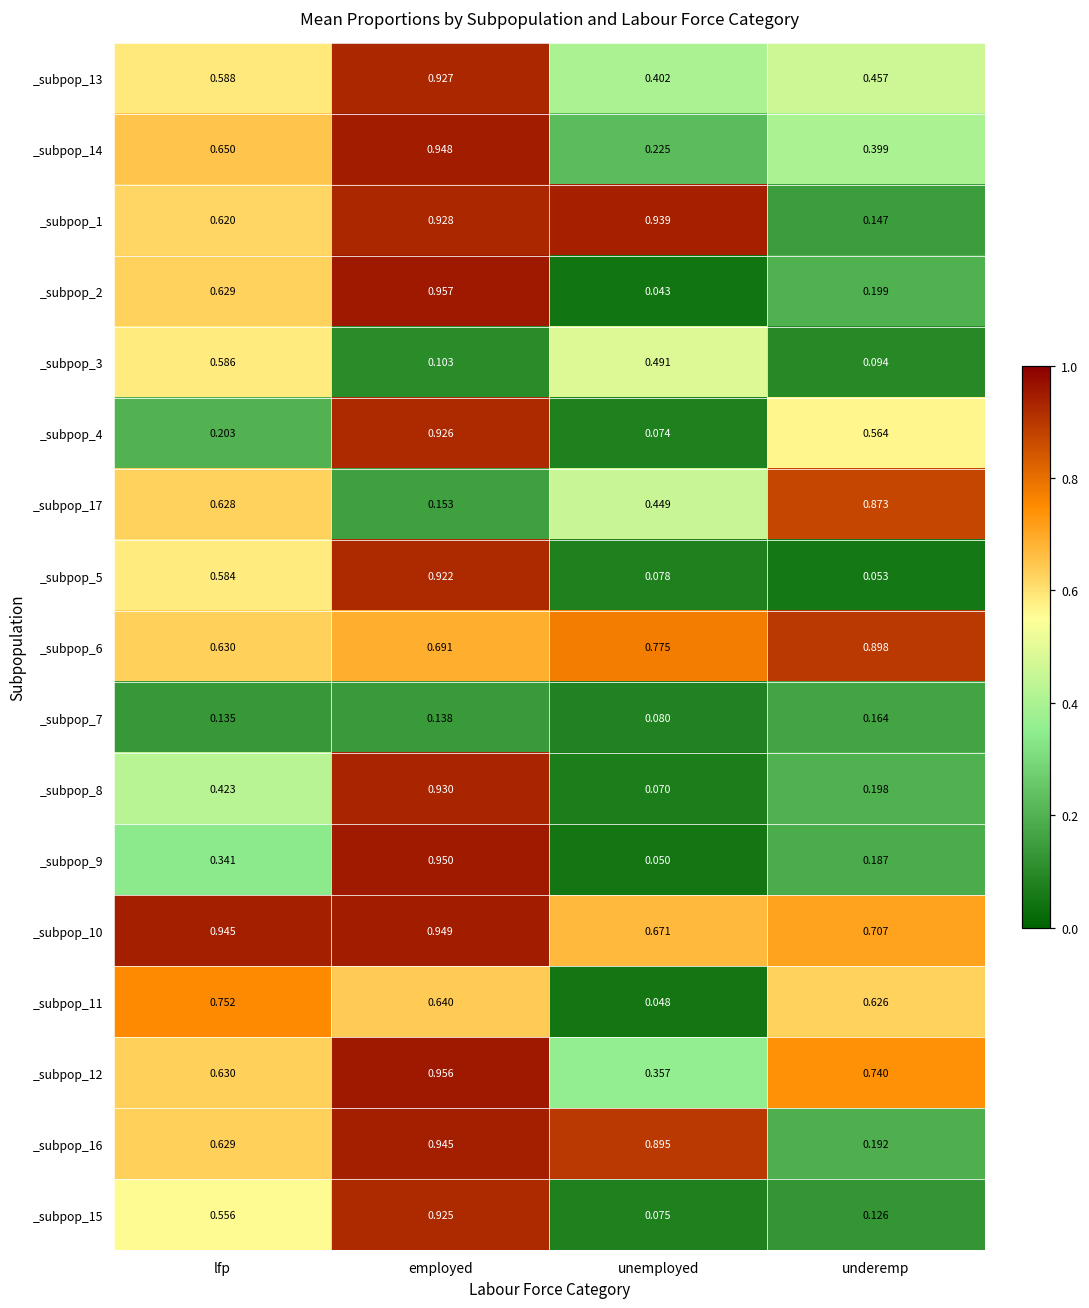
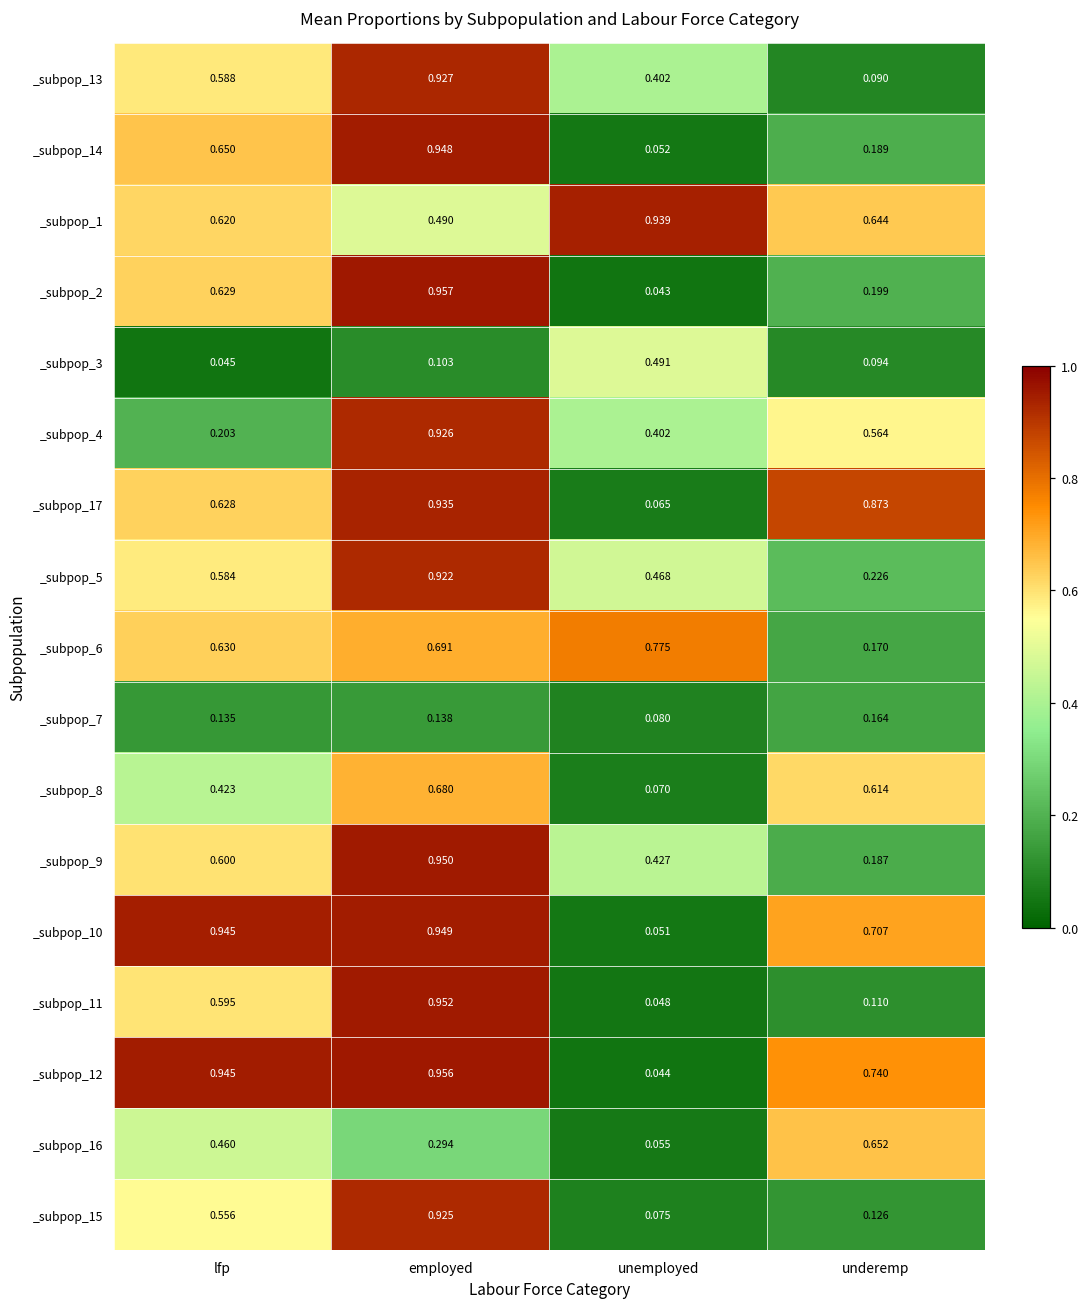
  {
    "_subpop_13": {
      "lfp": 0.588,
      "employed": 0.927,
      "unemployed": 0.402,
-     "underemp": 0.457
+     "underemp": 0.090
    },
    "_subpop_14": {
      "lfp": 0.650,
      "employed": 0.948,
-     "unemployed": 0.225,
-     "underemp": 0.399
+     "unemployed": 0.052,
+     "underemp": 0.189
    },
    "_subpop_1": {
      "lfp": 0.620,
-     "employed": 0.928,
+     "employed": 0.490,
      "unemployed": 0.939,
-     "underemp": 0.147
+     "underemp": 0.644
    },
    "_subpop_2": {
      "lfp": 0.629,
      "employed": 0.957,
      "unemployed": 0.043,
      "underemp": 0.199
    },
    "_subpop_3": {
-     "lfp": 0.586,
+     "lfp": 0.045,
      "employed": 0.103,
      "unemployed": 0.491,
      "underemp": 0.094
    },
    "_subpop_4": {
      "lfp": 0.203,
      "employed": 0.926,
-     "unemployed": 0.074,
+     "unemployed": 0.402,
      "underemp": 0.564
    },
    "_subpop_17": {
      "lfp": 0.628,
-     "employed": 0.153,
-     "unemployed": 0.449,
+     "employed": 0.935,
+     "unemployed": 0.065,
      "underemp": 0.873
    },
    "_subpop_5": {
      "lfp": 0.584,
      "employed": 0.922,
-     "unemployed": 0.078,
-     "underemp": 0.053
+     "unemployed": 0.468,
+     "underemp": 0.226
    },
    "_subpop_6": {
      "lfp": 0.630,
      "employed": 0.691,
      "unemployed": 0.775,
-     "underemp": 0.898
+     "underemp": 0.170
    },
    "_subpop_7": {
      "lfp": 0.135,
      "employed": 0.138,
      "unemployed": 0.080,
      "underemp": 0.164
    },
    "_subpop_8": {
      "lfp": 0.423,
-     "employed": 0.930,
+     "employed": 0.680,
      "unemployed": 0.070,
-     "underemp": 0.198
+     "underemp": 0.614
    },
    "_subpop_9": {
-     "lfp": 0.341,
+     "lfp": 0.600,
      "employed": 0.950,
-     "unemployed": 0.050,
+     "unemployed": 0.427,
      "underemp": 0.187
    },
    "_subpop_10": {
      "lfp": 0.945,
      "employed": 0.949,
-     "unemployed": 0.671,
+     "unemployed": 0.051,
      "underemp": 0.707
    },
    "_subpop_11": {
-     "lfp": 0.752,
-     "employed": 0.640,
+     "lfp": 0.595,
+     "employed": 0.952,
      "unemployed": 0.048,
-     "underemp": 0.626
+     "underemp": 0.110
    },
    "_subpop_12": {
-     "lfp": 0.630,
+     "lfp": 0.945,
      "employed": 0.956,
-     "unemployed": 0.357,
+     "unemployed": 0.044,
      "underemp": 0.740
    },
    "_subpop_16": {
-     "lfp": 0.629,
-     "employed": 0.945,
-     "unemployed": 0.895,
-     "underemp": 0.192
+     "lfp": 0.460,
+     "employed": 0.294,
+     "unemployed": 0.055,
+     "underemp": 0.652
    },
    "_subpop_15": {
      "lfp": 0.556,
      "employed": 0.925,
      "unemployed": 0.075,
      "underemp": 0.126
    }
  }
